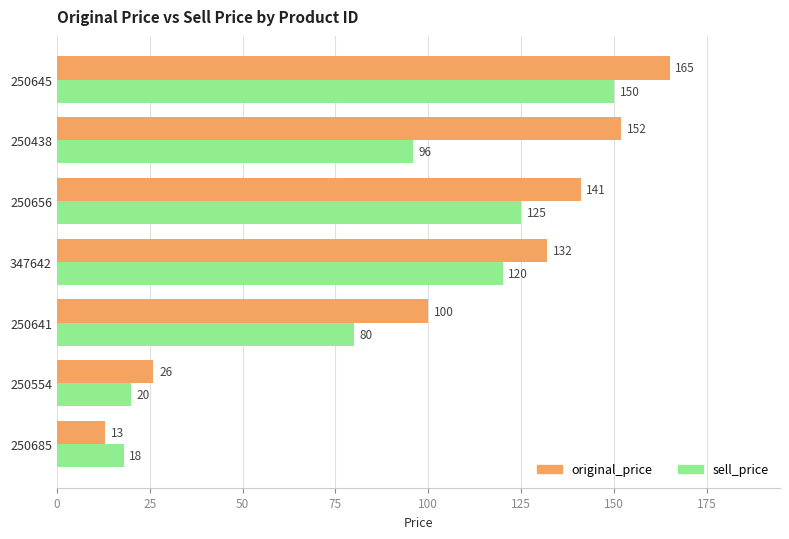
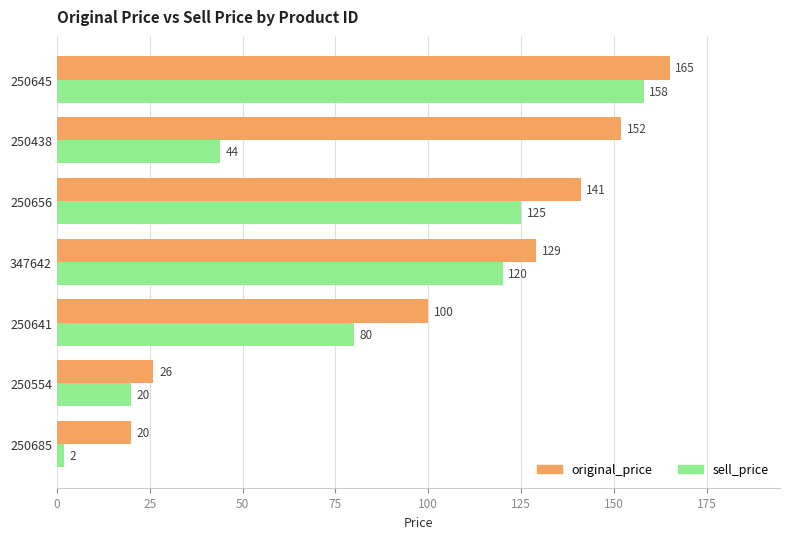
  {
    "original_price": {
      "250645": 165,
      "250438": 152,
      "250656": 141,
-     "347642": 132,
+     "347642": 129,
      "250641": 100,
      "250554": 26,
-     "250685": 13
+     "250685": 20
    },
    "sell_price": {
-     "250645": 150,
-     "250438": 96,
+     "250645": 158,
+     "250438": 44,
      "250656": 125,
      "347642": 120,
      "250641": 80,
      "250554": 20,
-     "250685": 18
+     "250685": 2
    }
  }
